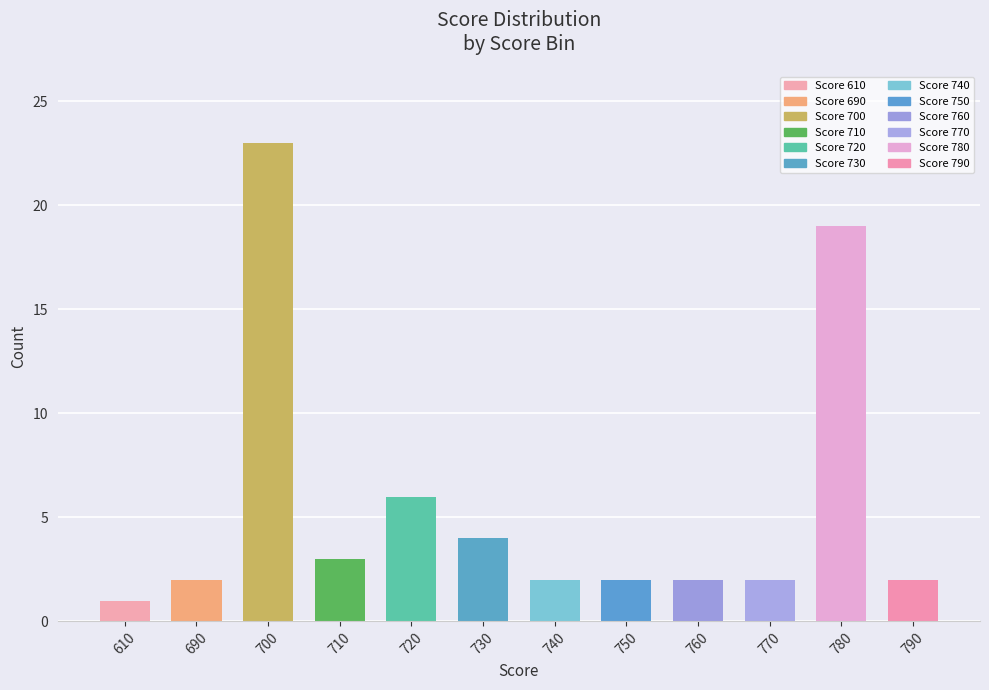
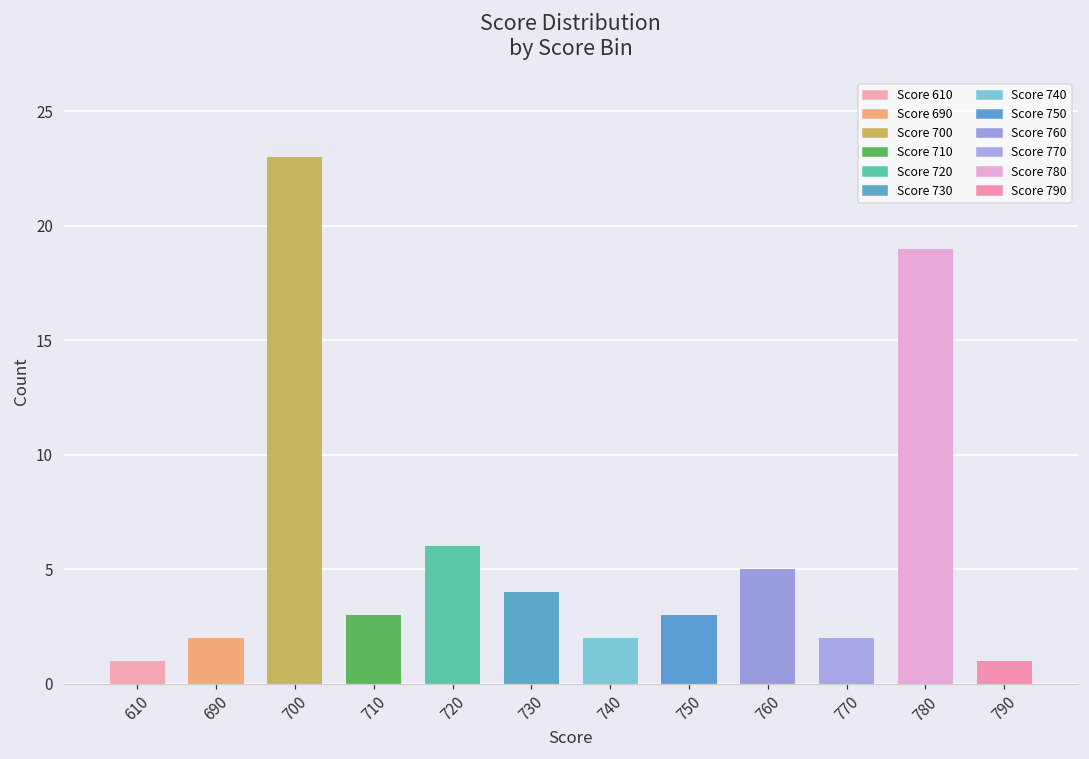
  {
    "610": 1,
    "690": 2,
    "700": 23,
    "710": 3,
    "720": 6,
    "730": 4,
    "740": 2,
-   "750": 2,
-   "760": 2,
+   "750": 3,
+   "760": 5,
    "770": 2,
    "780": 19,
-   "790": 2
+   "790": 1
  }
